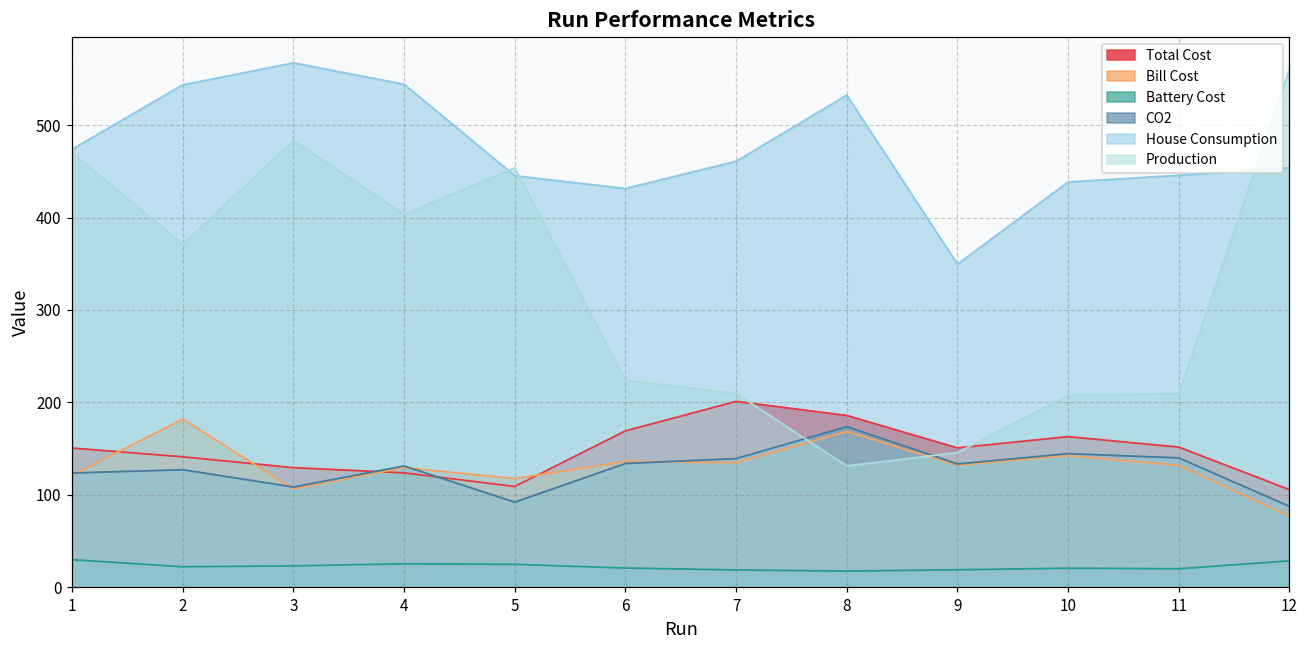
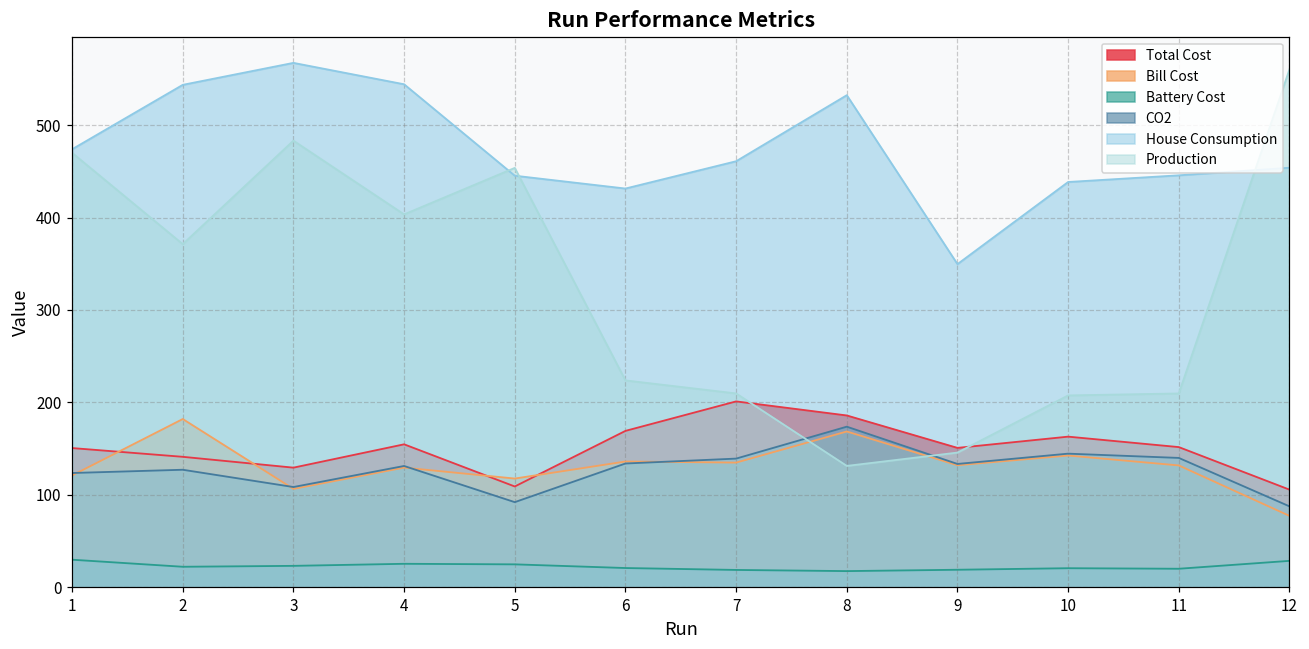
  {
    "Total Cost": {
      "1": 150,
      "2": 140,
      "3": 130,
-     "4": 120,
+     "4": 150,
      "5": 110,
      "6": 170,
      "7": 200,
      "8": 190,
      "9": 150,
      "10": 160,
      "11": 150,
      "12": 110
    },
    "Bill Cost": {
      "2": 180,
      "5": 120,
      "7": 130,
      "8": 170,
      "11": 130,
      "12": 80
    }
  }
